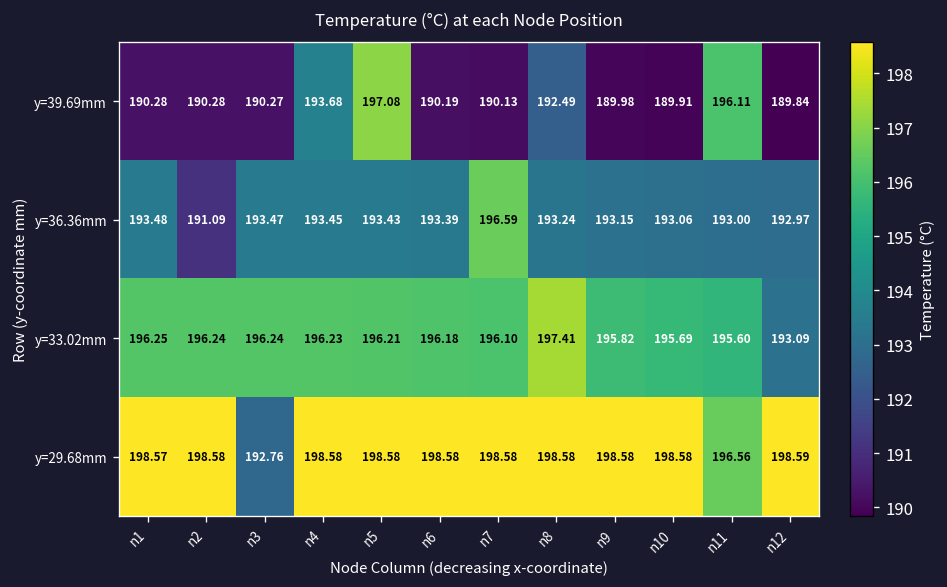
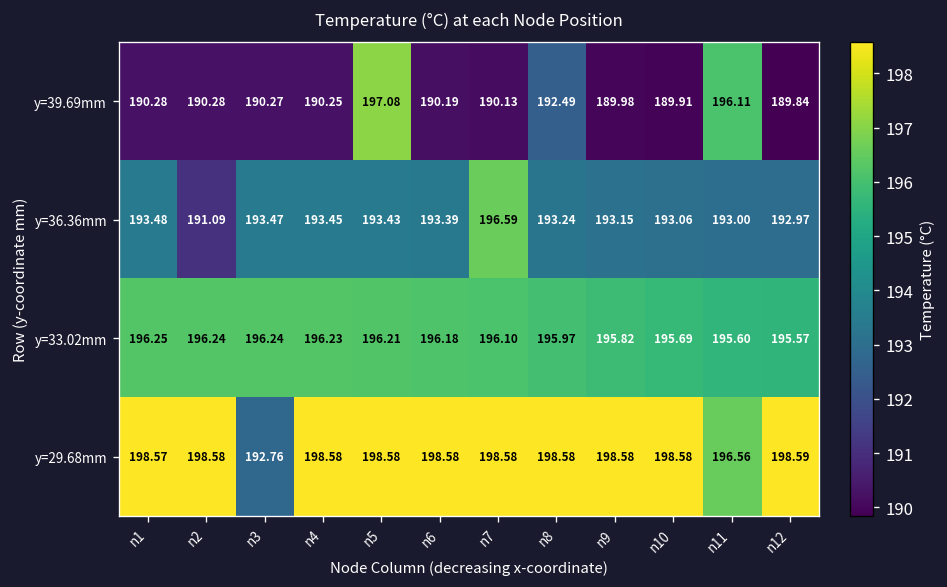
  {
    "y=39.69mm": {
      "n1": 190.28,
      "n2": 190.28,
      "n3": 190.27,
-     "n4": 193.68,
+     "n4": 190.25,
      "n5": 197.08,
      "n6": 190.19,
      "n7": 190.13,
      "n8": 192.49,
      "n9": 189.98,
      "n10": 189.91,
      "n11": 196.11,
      "n12": 189.84
    },
    "y=36.36mm": {
      "n1": 193.48,
      "n2": 191.09,
      "n3": 193.47,
      "n4": 193.45,
      "n5": 193.43,
      "n6": 193.39,
      "n7": 196.59,
      "n8": 193.24,
      "n9": 193.15,
      "n10": 193.06,
      "n11": 193.00,
      "n12": 192.97
    },
    "y=33.02mm": {
      "n1": 196.25,
      "n2": 196.24,
      "n3": 196.24,
      "n4": 196.23,
      "n5": 196.21,
      "n6": 196.18,
      "n7": 196.10,
-     "n8": 197.41,
+     "n8": 195.97,
      "n9": 195.82,
      "n10": 195.69,
      "n11": 195.60,
-     "n12": 193.09
+     "n12": 195.57
    },
    "y=29.68mm": {
      "n1": 198.57,
      "n2": 198.58,
      "n3": 192.76,
      "n4": 198.58,
      "n5": 198.58,
      "n6": 198.58,
      "n7": 198.58,
      "n8": 198.58,
      "n9": 198.58,
      "n10": 198.58,
      "n11": 196.56,
      "n12": 198.59
    }
  }
